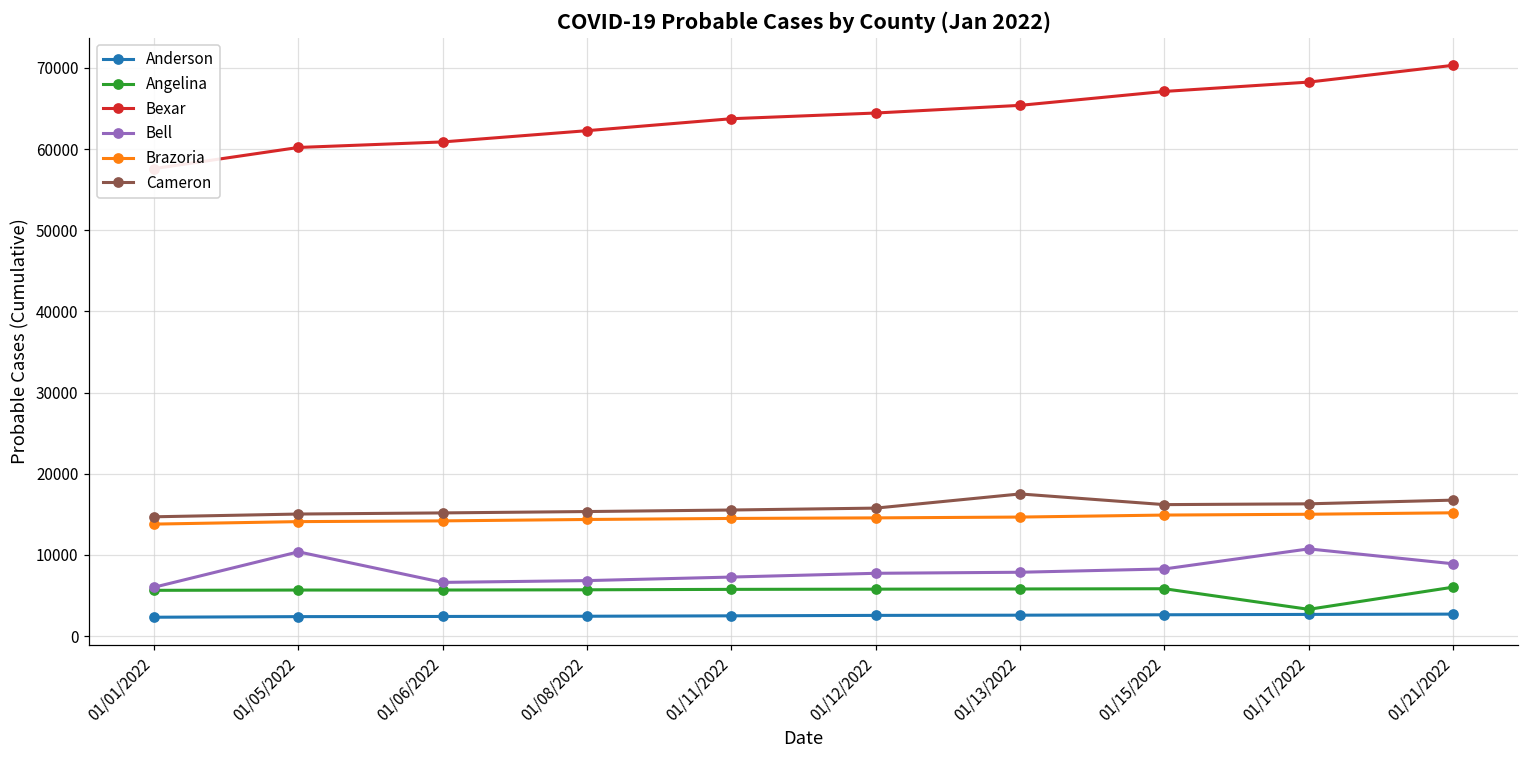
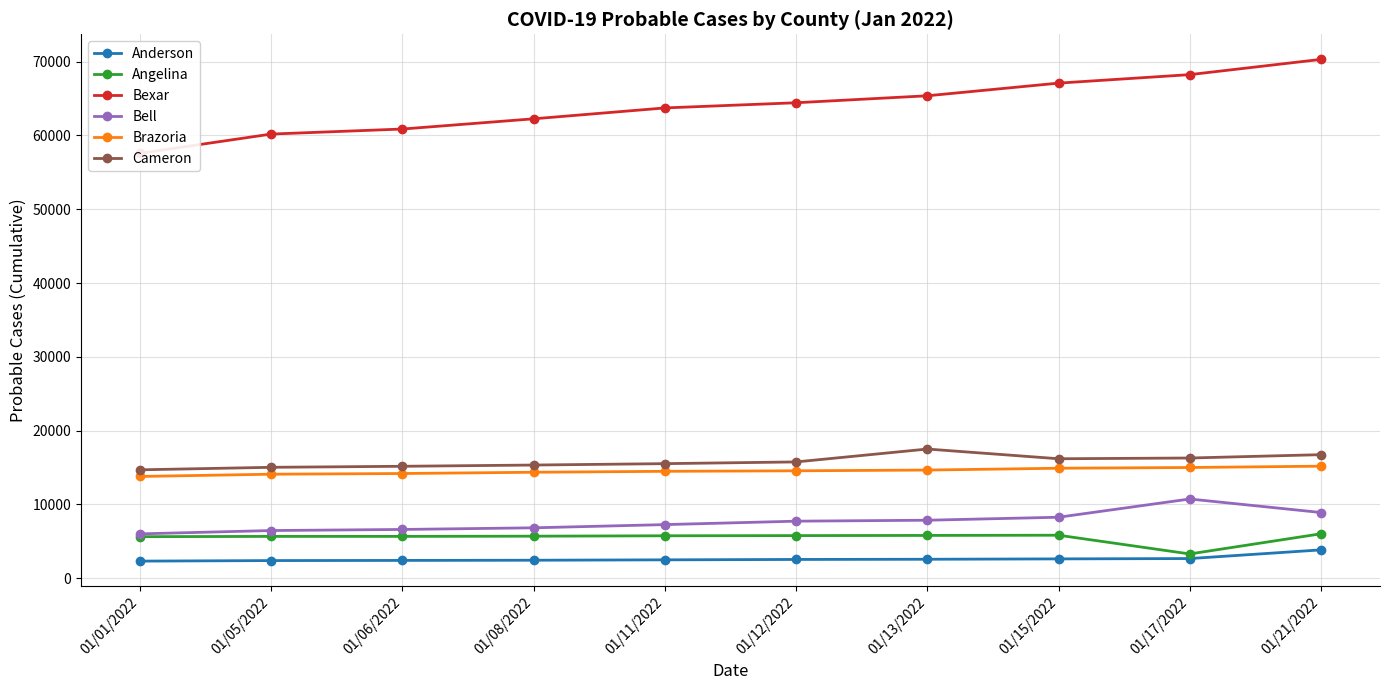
  {
    "Anderson": {
      "01/01/2022": 2000,
      "01/05/2022": 2000,
      "01/06/2022": 2000,
      "01/08/2022": 2000,
      "01/11/2022": 2000,
      "01/12/2022": 3000,
      "01/13/2022": 3000,
      "01/15/2022": 3000,
      "01/17/2022": 3000,
-     "01/21/2022": 3000
+     "01/21/2022": 4000
    },
    "Angelina": {
      "01/01/2022": 6000,
      "01/05/2022": 6000,
      "01/06/2022": 6000,
      "01/08/2022": 6000,
      "01/11/2022": 6000,
      "01/12/2022": 6000,
      "01/13/2022": 6000,
      "01/15/2022": 6000,
      "01/17/2022": 3000,
      "01/21/2022": 6000
    },
    "Bexar": {
      "01/05/2022": 60000,
      "01/06/2022": 61000,
      "01/08/2022": 62000,
      "01/11/2022": 64000,
      "01/12/2022": 64000,
      "01/13/2022": 65000,
      "01/15/2022": 67000,
      "01/17/2022": 68000,
      "01/21/2022": 70000
    },
    "Bell": {
      "01/01/2022": 6000,
-     "01/05/2022": 10000,
+     "01/05/2022": 6000,
      "01/06/2022": 7000,
      "01/08/2022": 7000,
      "01/11/2022": 7000,
      "01/12/2022": 8000,
      "01/13/2022": 8000,
      "01/15/2022": 8000,
      "01/17/2022": 11000,
      "01/21/2022": 9000
    },
    "Brazoria": {
      "01/01/2022": 14000,
      "01/05/2022": 14000,
      "01/06/2022": 14000,
      "01/08/2022": 14000,
      "01/11/2022": 14000,
      "01/12/2022": 15000,
      "01/13/2022": 15000,
      "01/15/2022": 15000,
      "01/17/2022": 15000,
      "01/21/2022": 15000
    },
    "Cameron": {
      "01/01/2022": 15000,
      "01/05/2022": 15000,
      "01/06/2022": 15000,
      "01/08/2022": 15000,
      "01/11/2022": 16000,
      "01/12/2022": 16000,
      "01/13/2022": 18000,
      "01/15/2022": 16000,
      "01/17/2022": 16000,
      "01/21/2022": 17000
    }
  }
